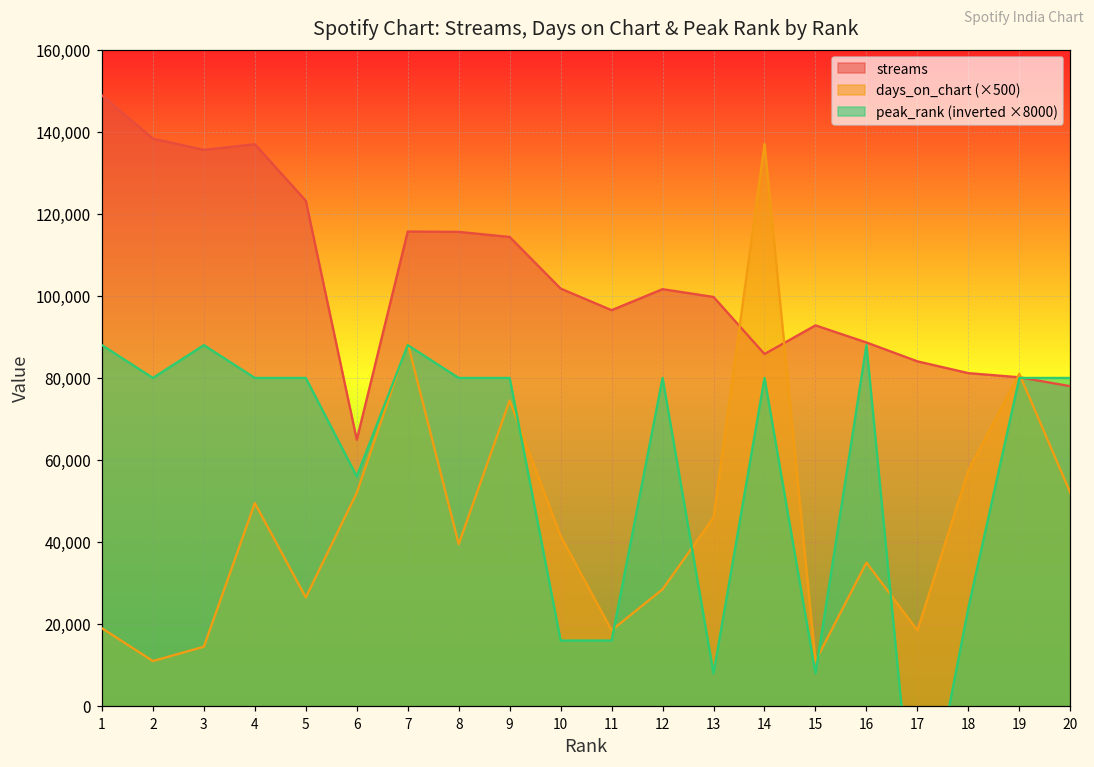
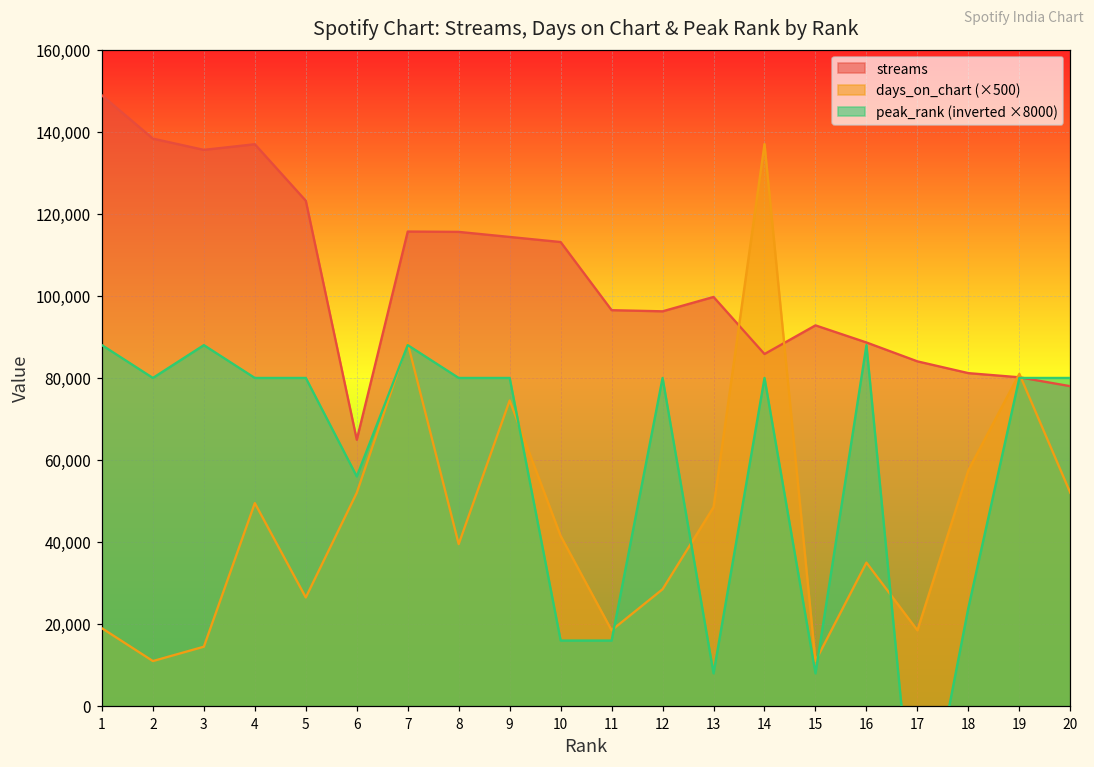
  {
    "streams": {
      "1": "149,000",
      "2": "138,000",
      "3": "136,000",
      "4": "137,000",
      "5": "123,000",
      "6": "65,000",
      "7": "116,000",
      "8": "116,000",
      "9": "114,000",
-     "10": "102,000",
+     "10": "113,000",
      "11": "97,000",
-     "12": "102,000",
+     "12": "96,000",
      "13": "100,000",
      "14": "86,000",
      "15": "93,000",
      "17": "84,000",
      "18": "81,000",
      "20": "78,000"
    },
    "days_on_chart (×500)": {
      "1": "19,000",
      "2": "11,000",
      "3": "15,000",
      "4": "50,000",
      "5": "27,000",
      "6": "52,000",
      "8": "40,000",
      "9": "75,000",
      "10": "42,000",
      "11": "19,000",
      "12": "29,000",
-     "13": "46,000",
+     "13": "49,000",
      "14": "137,000",
      "15": "11,000",
      "16": "35,000",
      "17": "19,000",
      "18": "58,000",
      "19": "81,000",
      "20": "52,000"
    }
  }
